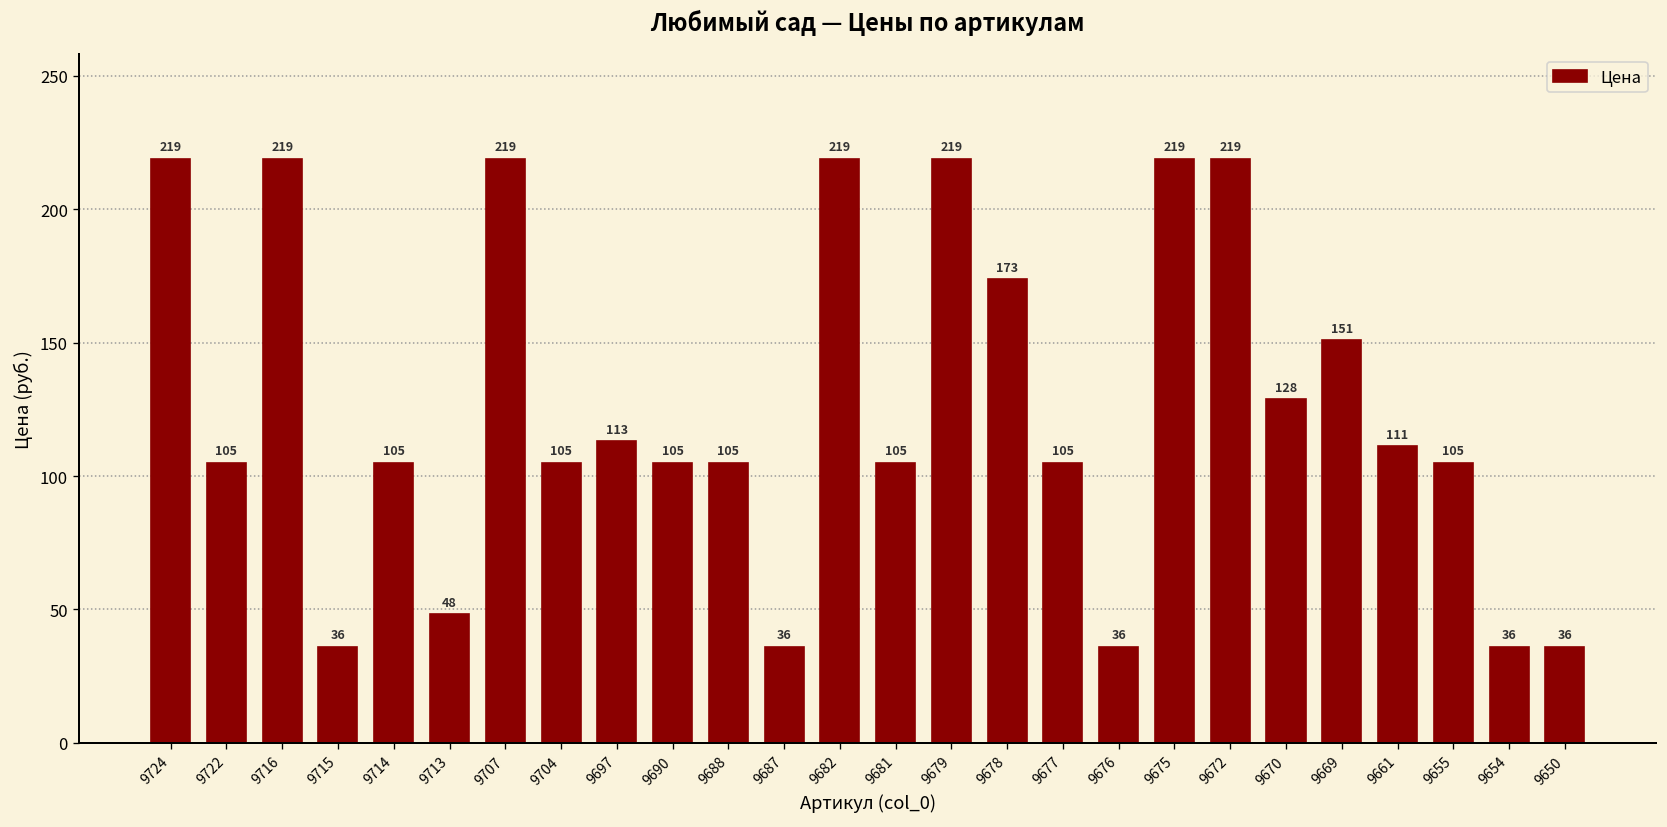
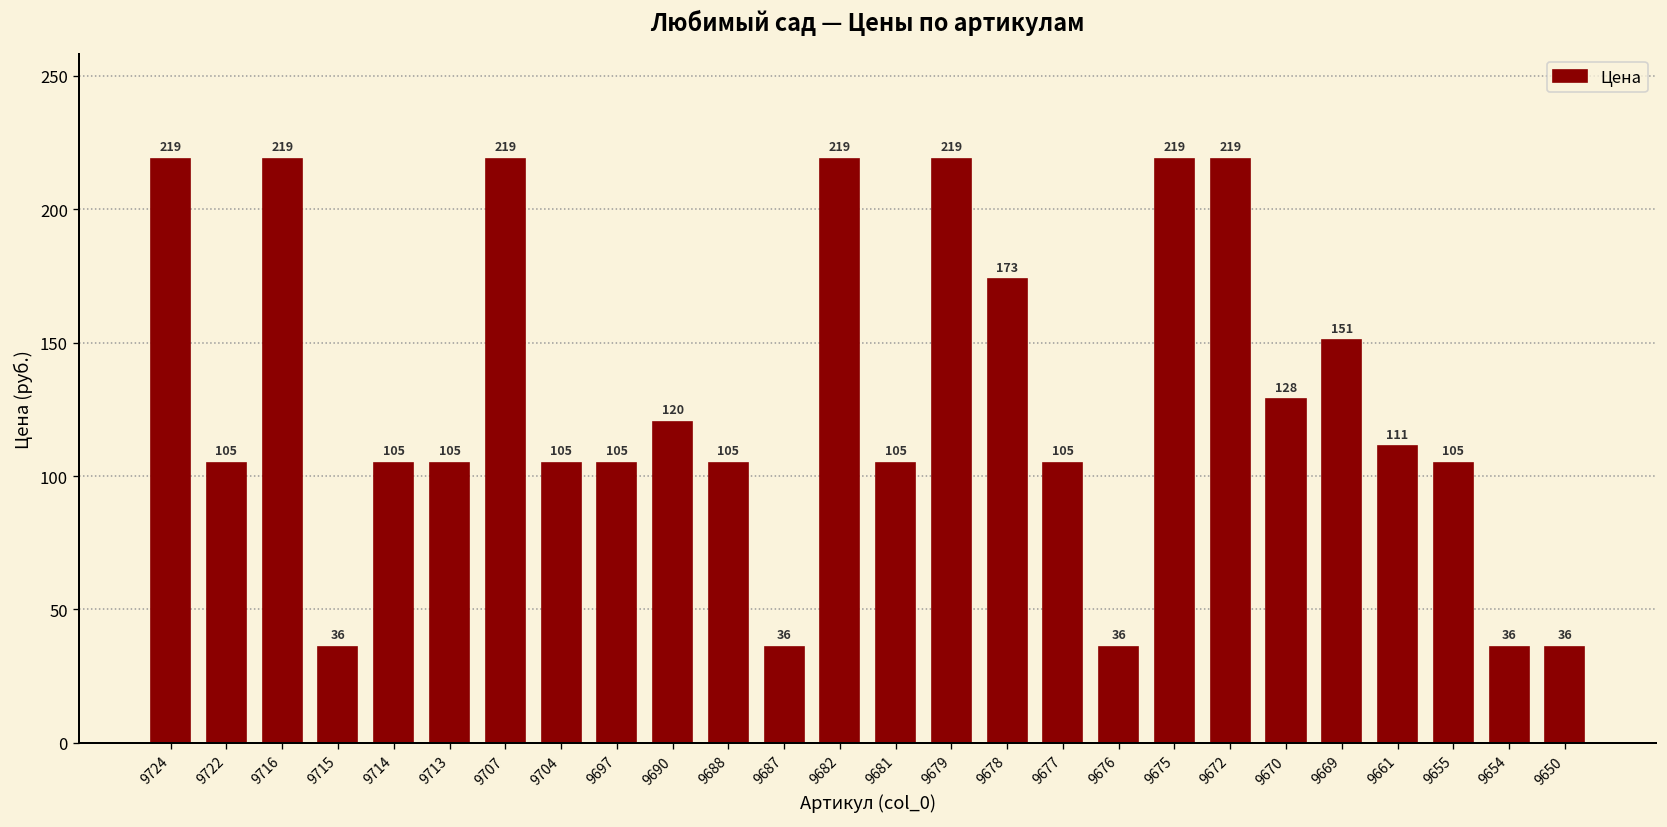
  {
    "9724": 219,
    "9722": 105,
    "9716": 219,
    "9715": 36,
    "9714": 105,
-   "9713": 48,
+   "9713": 105,
    "9707": 219,
    "9704": 105,
-   "9697": 113,
-   "9690": 105,
+   "9697": 105,
+   "9690": 120,
    "9688": 105,
    "9687": 36,
    "9682": 219,
    "9681": 105,
    "9679": 219,
    "9677": 105,
    "9676": 36,
    "9675": 219,
    "9672": 219,
    "9669": 151,
    "9661": 111,
    "9655": 105,
    "9654": 36,
    "9650": 36
  }
